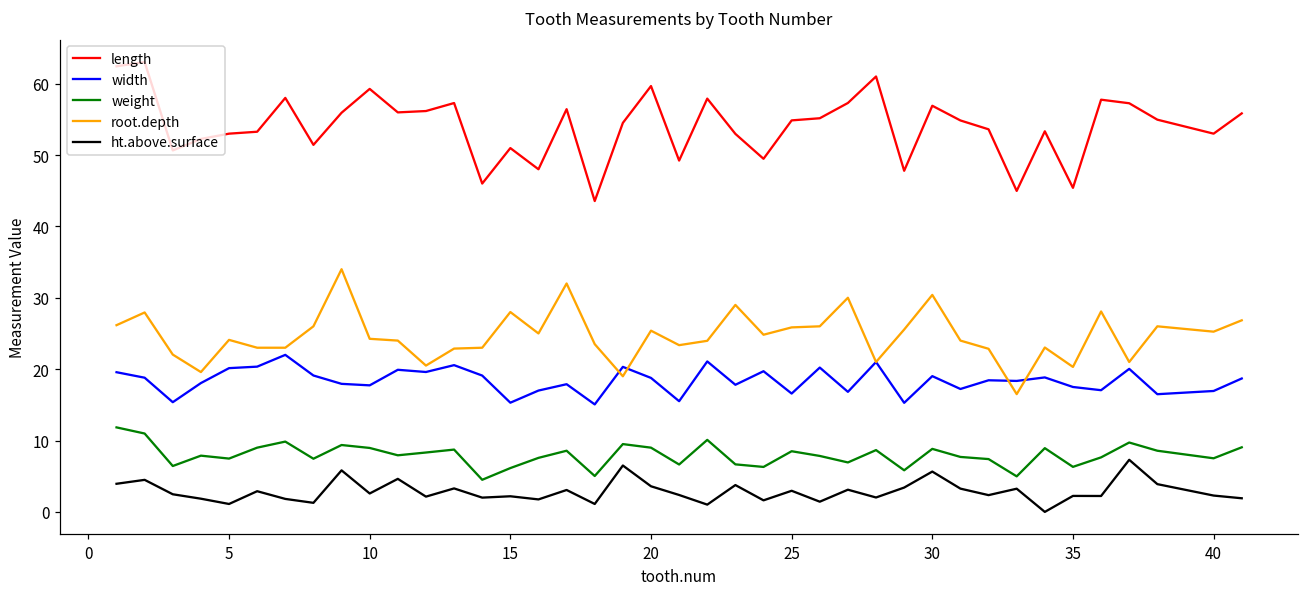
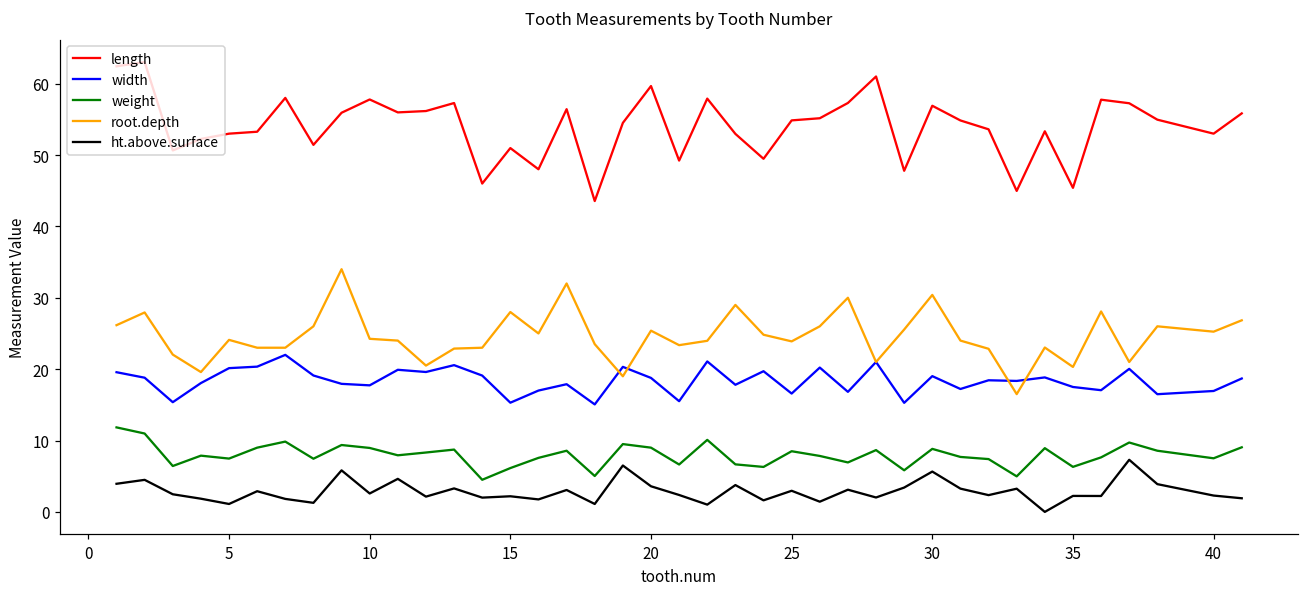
  {
    "length": {
      "5": 53,
-     "10": 59,
+     "10": 58,
      "15": 51,
      "20": 60,
      "25": 55,
      "30": 57,
      "35": 45,
      "40": 53
    },
    "width": {
      "5": 20,
      "10": 18,
      "15": 15,
      "20": 19,
      "25": 17,
      "30": 19,
      "35": 18,
      "40": 17
    },
    "weight": {
      "5": 7,
      "10": 9,
      "15": 6,
      "20": 9,
      "25": 9,
      "30": 9,
      "35": 6,
      "40": 8
    },
    "root.depth": {
      "5": 24,
      "10": 24,
      "15": 28,
      "20": 25,
-     "25": 26,
+     "25": 24,
      "30": 30,
      "35": 20,
      "40": 25
    },
    "ht.above.surface": {
      "5": 1,
      "10": 3,
      "15": 2,
      "20": 4,
      "25": 3,
      "30": 6,
      "35": 2,
      "40": 2
    }
  }
